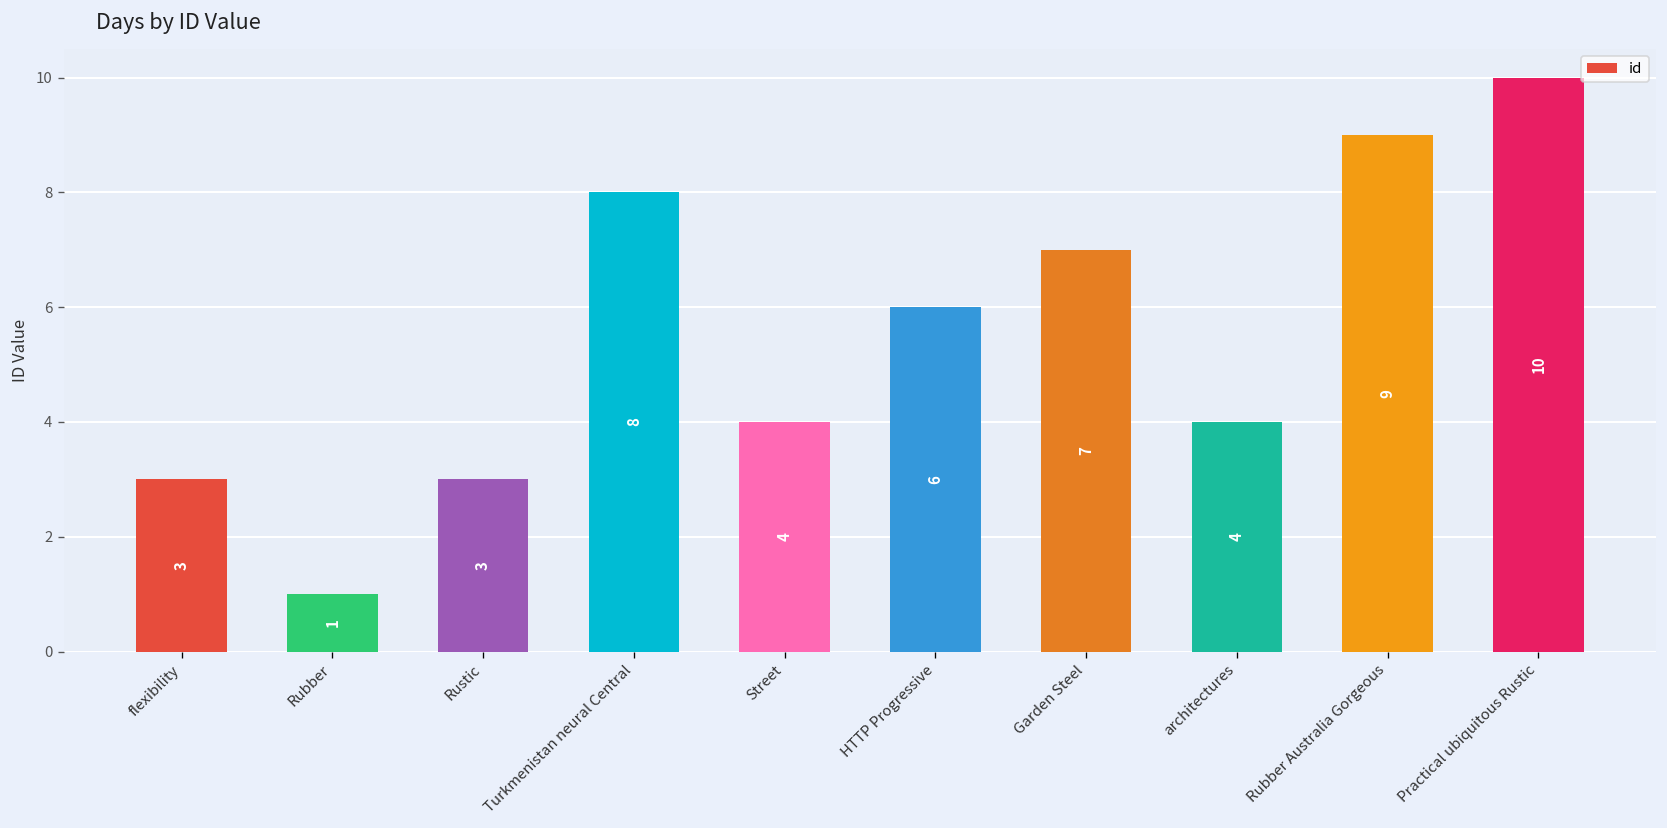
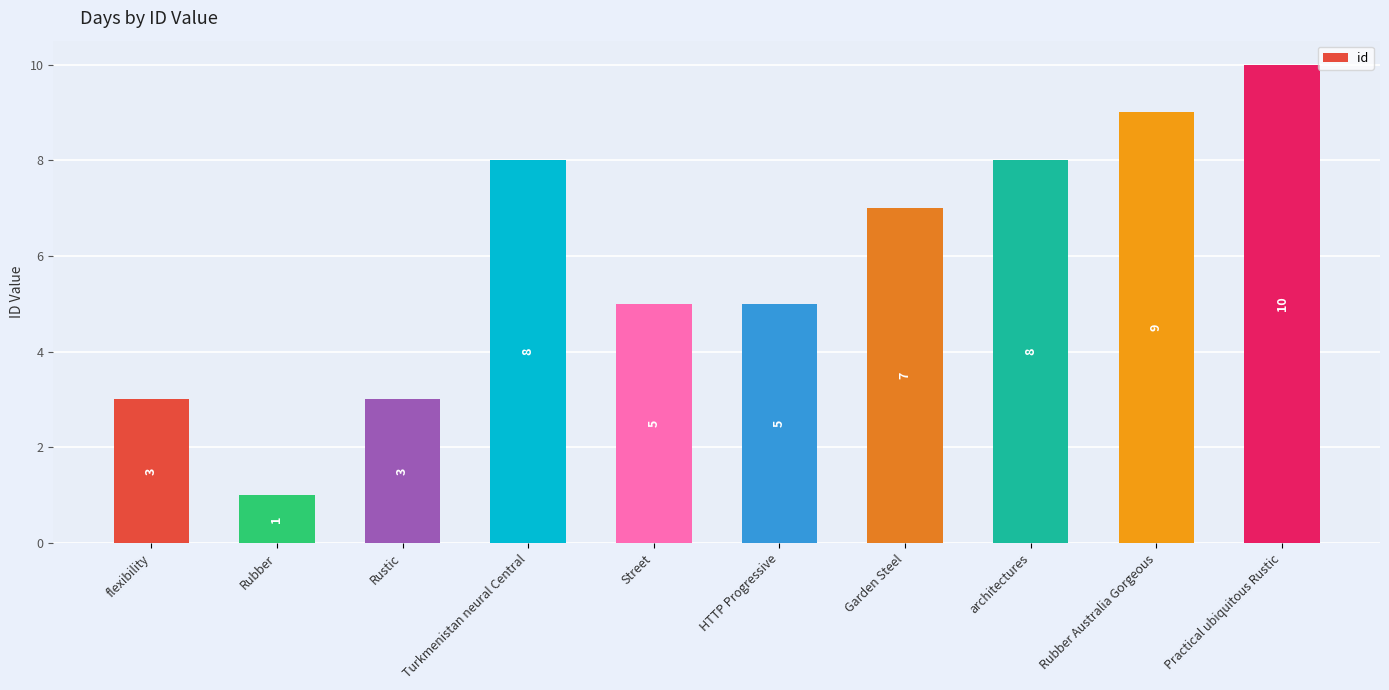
  {
    "flexibility": 3,
    "Rubber": 1,
    "Rustic": 3,
    "Turkmenistan neural Central": 8,
-   "Street": 4,
-   "HTTP Progressive": 6,
+   "Street": 5,
+   "HTTP Progressive": 5,
    "Garden Steel": 7,
-   "architectures": 4,
+   "architectures": 8,
    "Rubber Australia Gorgeous": 9,
    "Practical ubiquitous Rustic": 10
  }
